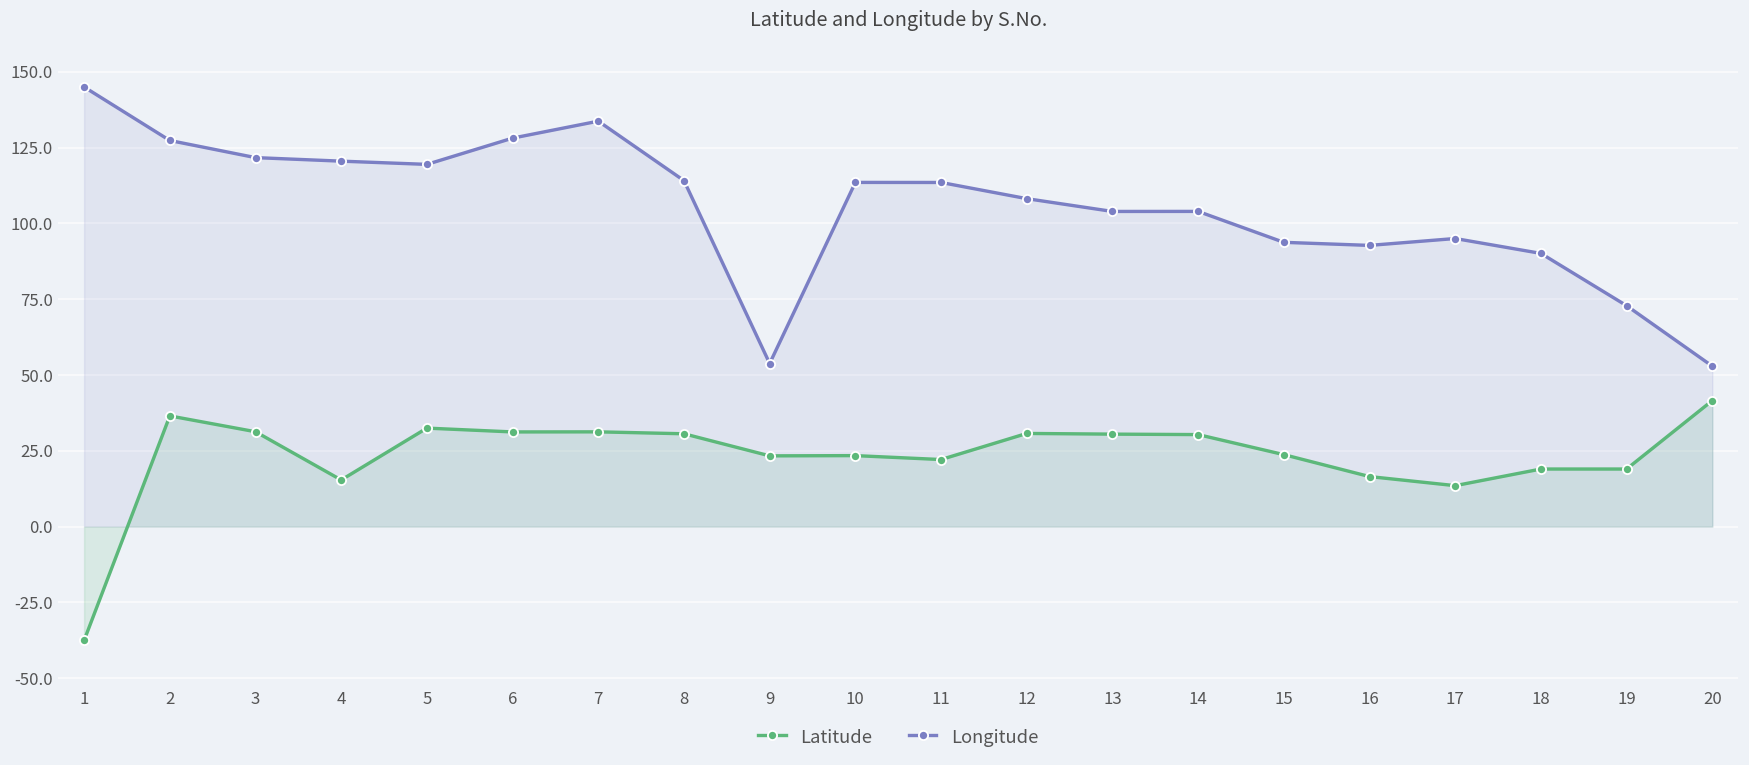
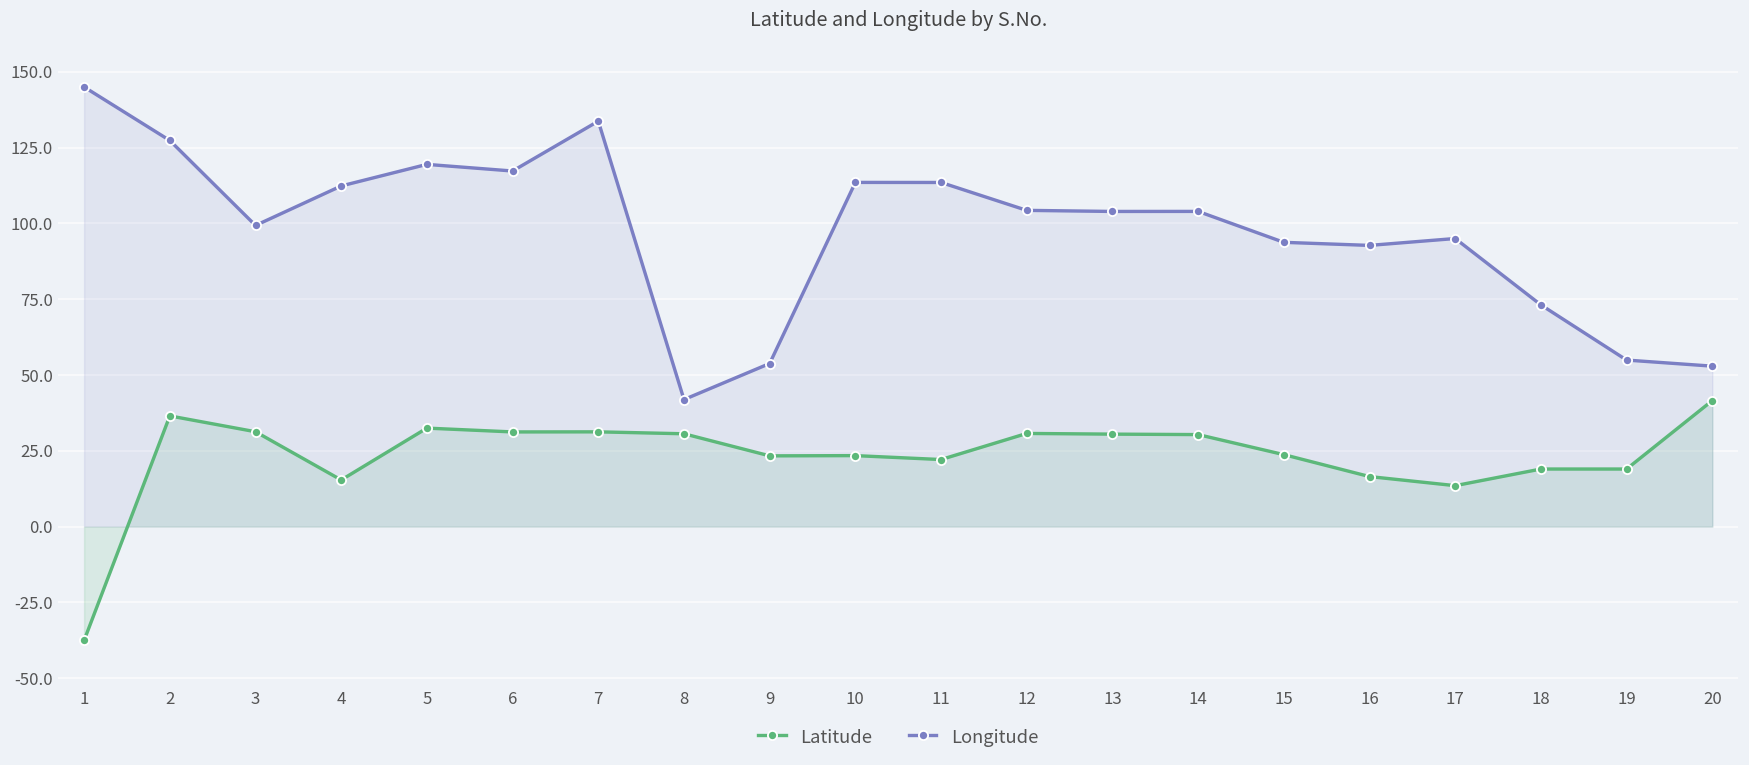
  {
    "Longitude": {
      "1": 145,
      "2": 127,
-     "3": 122,
-     "4": 120,
+     "3": 99,
+     "4": 112,
      "5": 119,
-     "6": 128,
+     "6": 117,
      "7": 134,
-     "8": 114,
+     "8": 42,
      "9": 54,
      "10": 113,
      "11": 113,
-     "12": 108,
+     "12": 104,
      "13": 104,
      "14": 104,
      "15": 94,
      "16": 93,
      "17": 95,
-     "18": 90,
-     "19": 73,
+     "18": 73,
+     "19": 55,
      "20": 53
    }
  }
